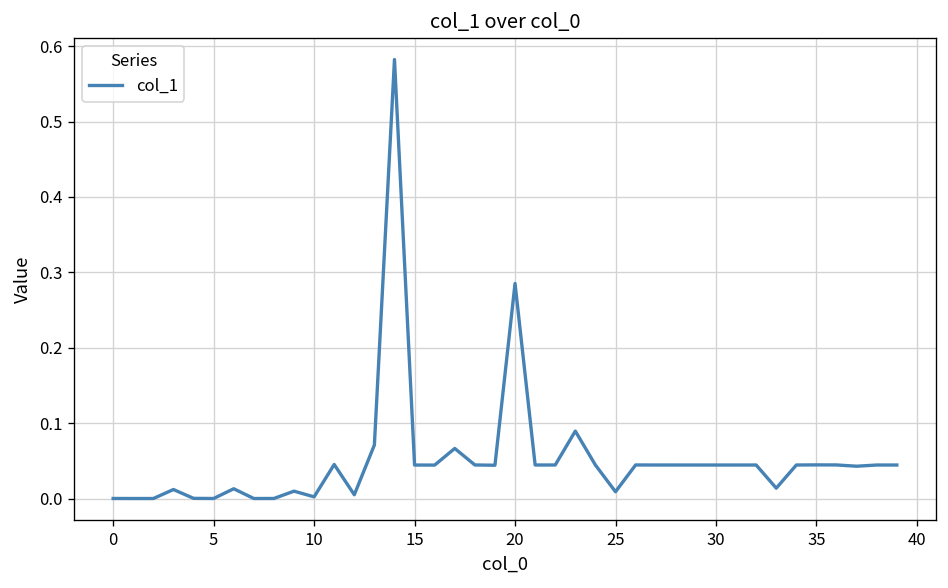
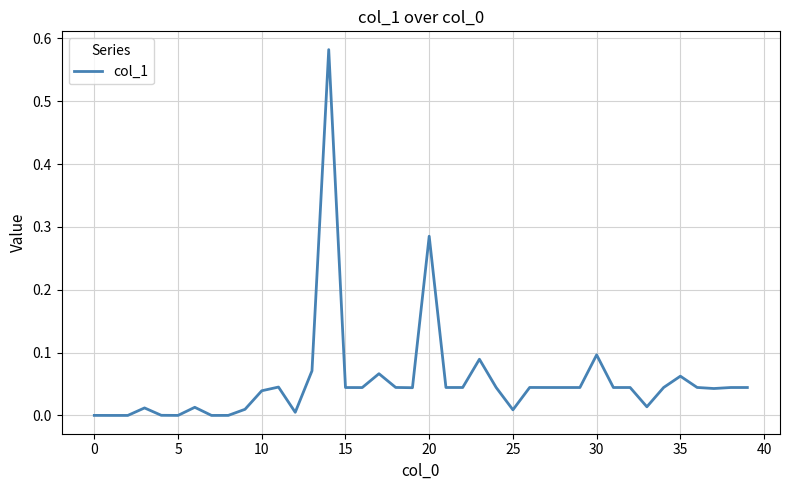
  {
    "0": 0.00,
    "5": 0.00,
-   "10": 0.00,
+   "10": 0.04,
    "15": 0.04,
    "20": 0.29,
    "25": 0.01,
-   "30": 0.04,
-   "35": 0.04
+   "30": 0.10,
+   "35": 0.06
  }
